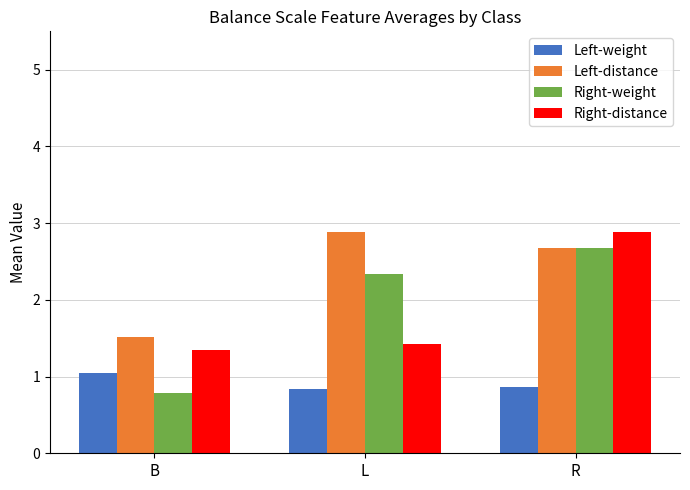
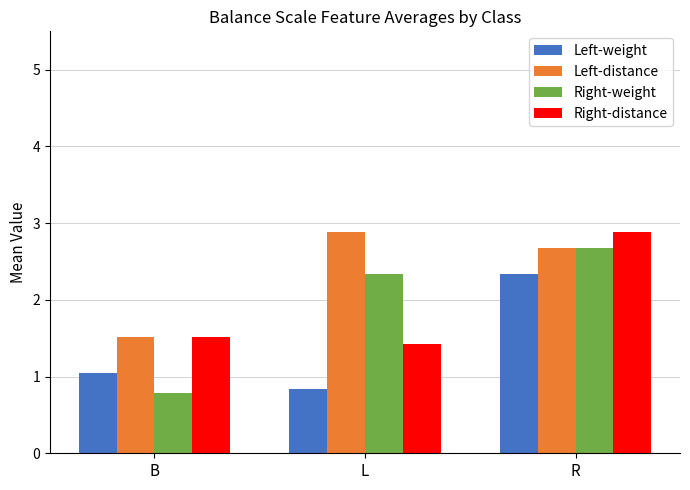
  {
    "Left-weight": {
      "B": 1.0,
      "L": 0.8,
-     "R": 0.9
+     "R": 2.3
    },
    "Left-distance": {
      "B": 1.5,
      "L": 2.9,
      "R": 2.7
    },
    "Right-weight": {
      "B": 0.8,
      "L": 2.3,
      "R": 2.7
    },
    "Right-distance": {
-     "B": 1.4,
+     "B": 1.5,
      "L": 1.4,
      "R": 2.9
    }
  }
